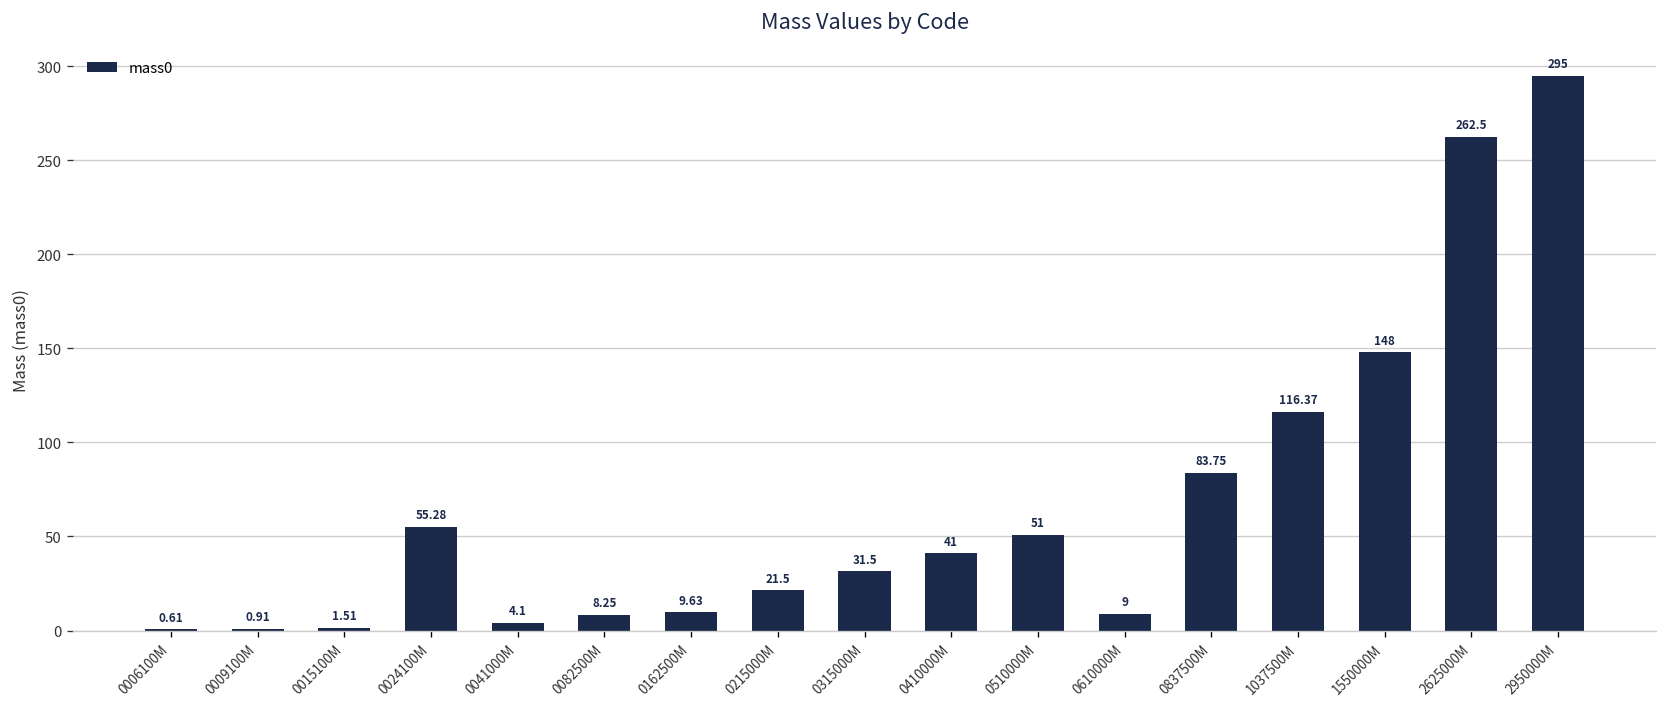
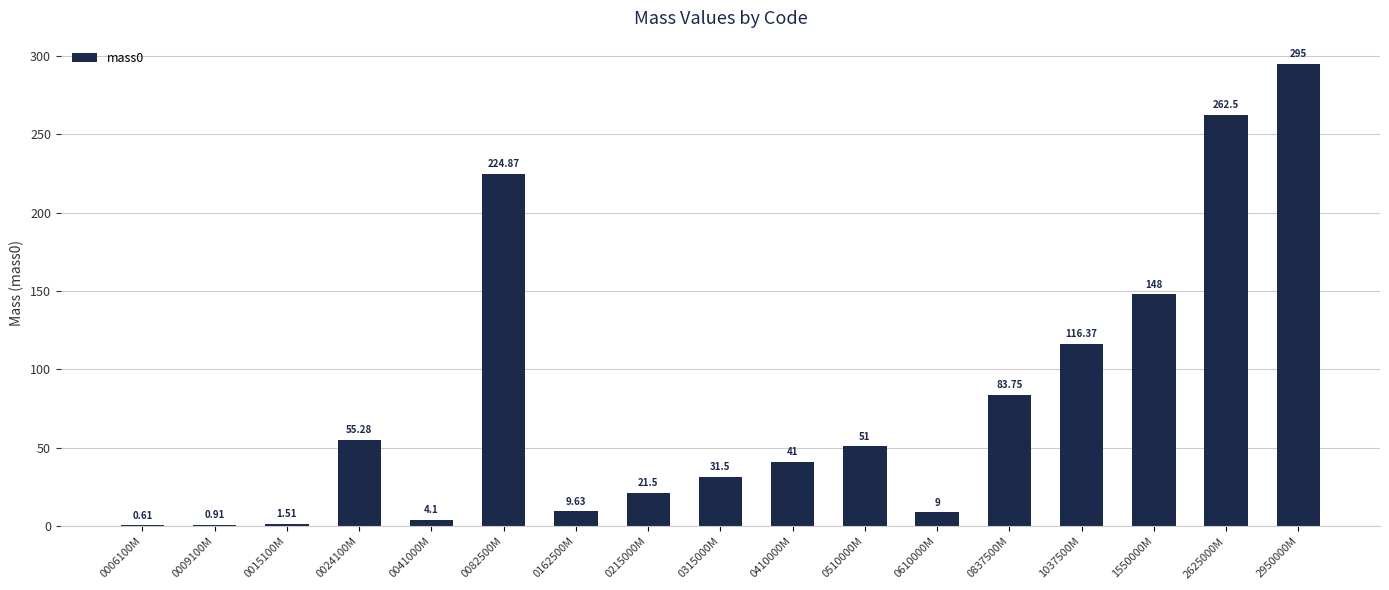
  {
    "0006100M": 0.61,
    "0009100M": 0.91,
    "0015100M": 1.51,
    "0024100M": 55.28,
    "0041000M": 4.1,
-   "0082500M": 8.25,
+   "0082500M": 224.87,
    "0162500M": 9.63,
    "0215000M": 21.5,
    "0315000M": 31.5,
    "0410000M": 41,
    "0510000M": 51,
    "0610000M": 9,
    "0837500M": 83.75,
    "1037500M": 116.37,
    "1550000M": 148,
    "2625000M": 262.5,
    "2950000M": 295
  }
